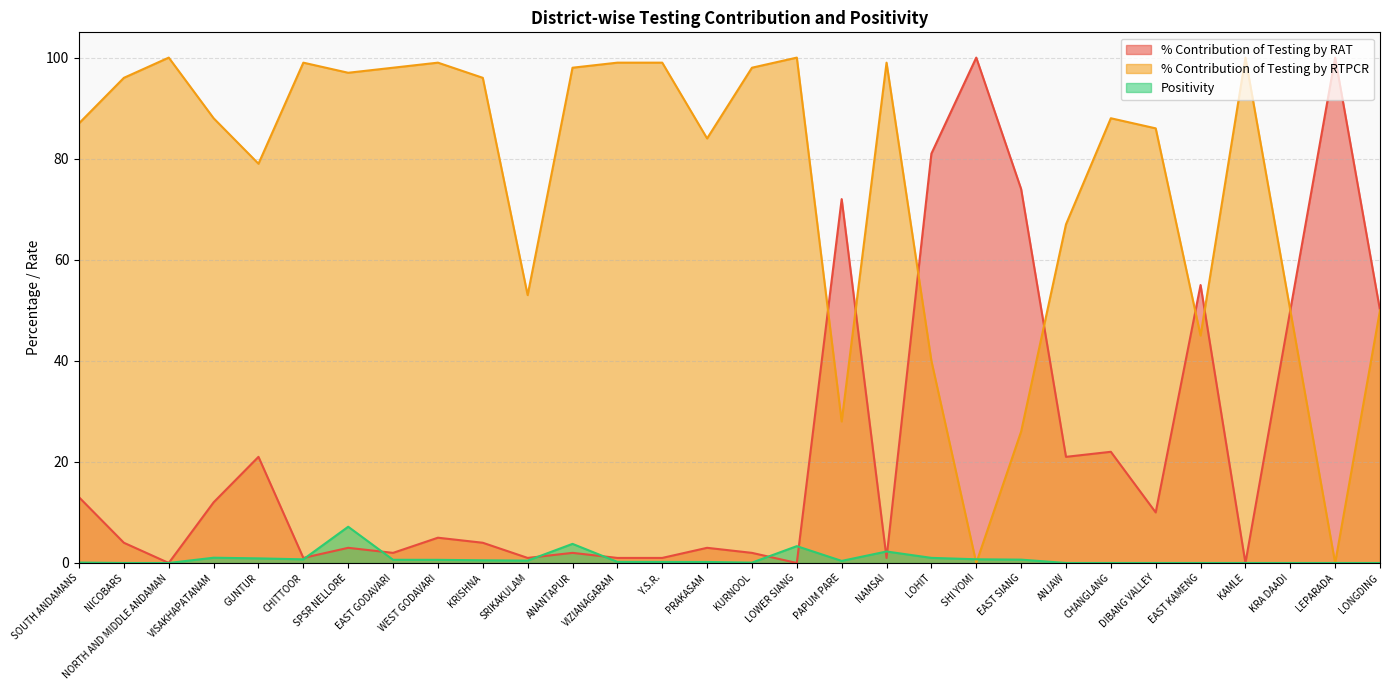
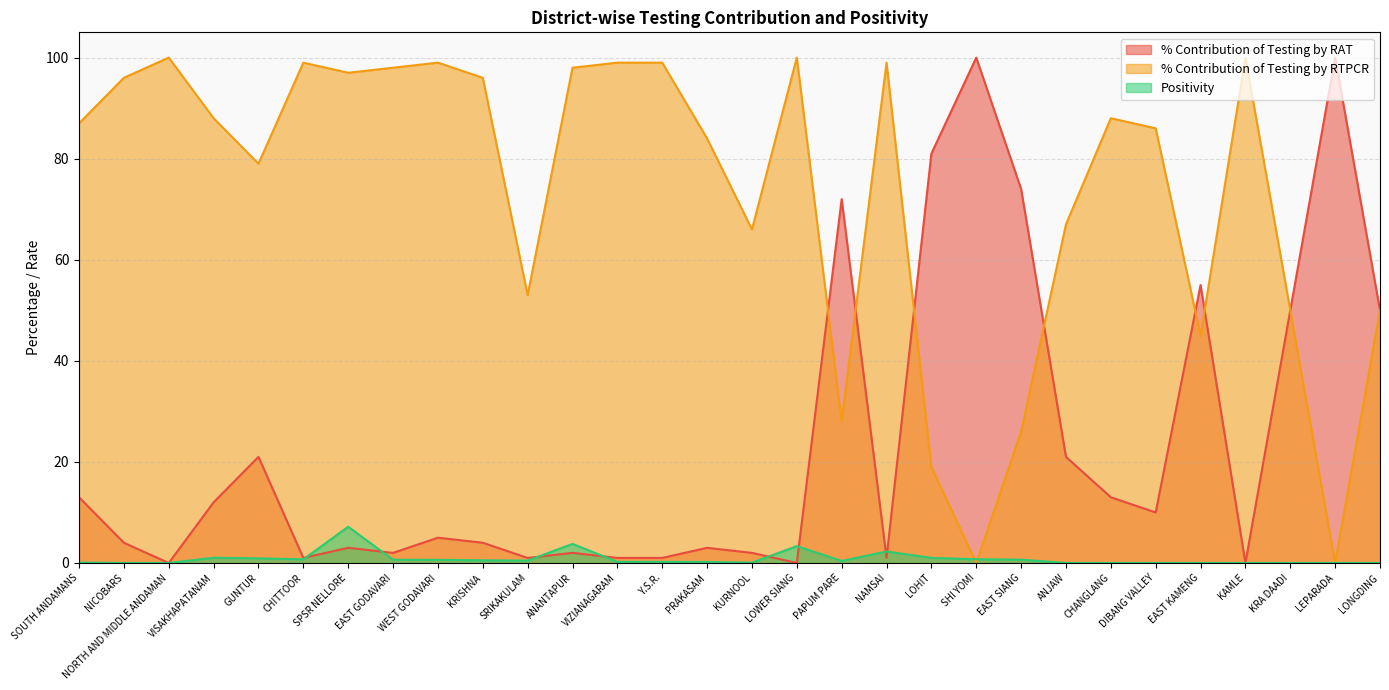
  {
    "% Contribution of Testing by RAT": {
      "SOUTH ANDAMANS": 13,
      "NICOBARS": 4,
      "VISAKHAPATANAM": 12,
      "GUNTUR": 21,
      "SPSR NELLORE": 3,
      "EAST GODAVARI": 2,
      "WEST GODAVARI": 5,
      "KRISHNA": 4,
      "SRIKAKULAM": 1,
      "ANANTAPUR": 2,
      "VIZIANAGARAM": 1,
      "Y.S.R.": 1,
      "PRAKASAM": 3,
      "KURNOOL": 2,
      "LOWER SIANG": 0,
      "PAPUM PARE": 72,
      "NAMSAI": 1,
      "LOHIT": 81,
      "SHI YOMI": 100,
      "EAST SIANG": 74,
      "ANJAW": 21,
-     "CHANGLANG": 22,
+     "CHANGLANG": 13,
      "DIBANG VALLEY": 10,
      "EAST KAMENG": 55
    },
    "% Contribution of Testing by RTPCR": {
      "SOUTH ANDAMANS": 87,
      "NICOBARS": 96,
      "NORTH AND MIDDLE ANDAMAN": 100,
      "VISAKHAPATANAM": 88,
      "GUNTUR": 79,
      "CHITTOOR": 99,
      "SPSR NELLORE": 97,
      "EAST GODAVARI": 98,
      "WEST GODAVARI": 99,
      "KRISHNA": 96,
      "SRIKAKULAM": 53,
      "ANANTAPUR": 98,
      "VIZIANAGARAM": 99,
      "Y.S.R.": 99,
      "PRAKASAM": 84,
-     "KURNOOL": 98,
+     "KURNOOL": 66,
      "LOWER SIANG": 100,
      "PAPUM PARE": 28,
      "NAMSAI": 99,
-     "LOHIT": 40,
+     "LOHIT": 19,
      "SHI YOMI": 0,
      "EAST SIANG": 26,
      "ANJAW": 67,
      "CHANGLANG": 88,
      "DIBANG VALLEY": 86,
      "EAST KAMENG": 45
    },
    "Positivity": {
      "SOUTH ANDAMANS": 0,
      "NICOBARS": 0,
      "VISAKHAPATANAM": 1,
      "GUNTUR": 1,
      "SPSR NELLORE": 7,
      "EAST GODAVARI": 1,
      "WEST GODAVARI": 1,
      "KRISHNA": 1,
      "SRIKAKULAM": 0,
      "ANANTAPUR": 4,
      "VIZIANAGARAM": 0,
      "Y.S.R.": 0,
      "PRAKASAM": 0,
      "KURNOOL": 0,
      "LOWER SIANG": 3,
      "PAPUM PARE": 0,
      "NAMSAI": 2,
      "LOHIT": 1,
      "SHI YOMI": 1,
      "EAST SIANG": 1,
      "ANJAW": 0,
      "CHANGLANG": 0,
      "DIBANG VALLEY": 0,
      "EAST KAMENG": 0,
      "KRA DAADI": 0,
      "LONGDING": 0
    }
  }
